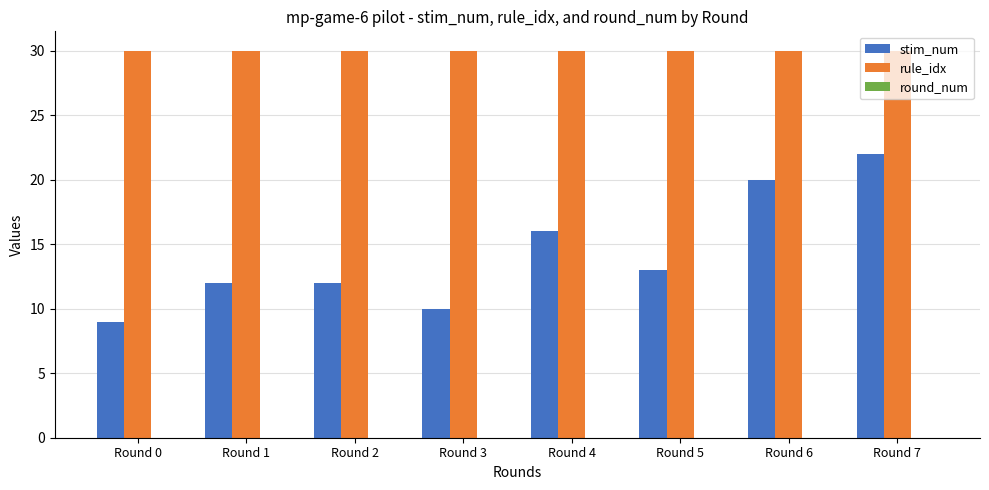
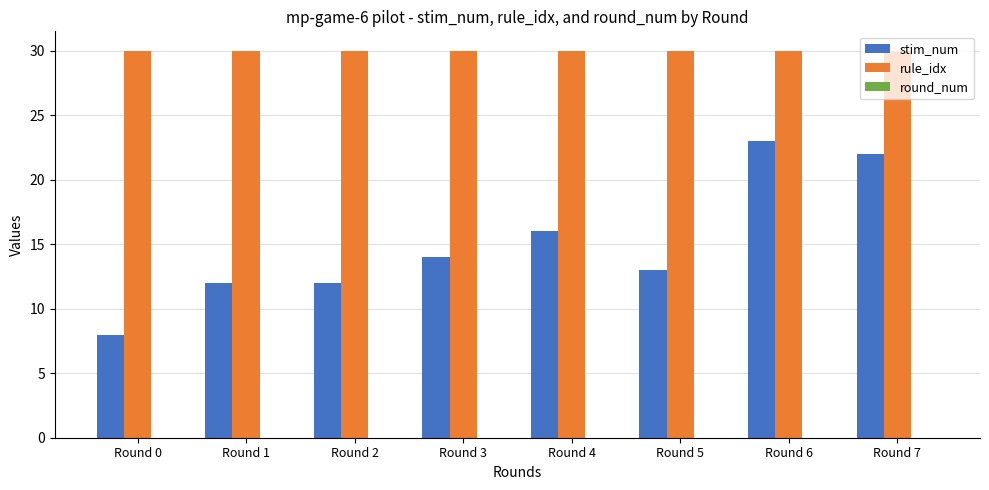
  {
    "stim_num": {
-     "Round 0": 9,
+     "Round 0": 8,
      "Round 1": 12,
      "Round 2": 12,
-     "Round 3": 10,
+     "Round 3": 14,
      "Round 4": 16,
      "Round 5": 13,
-     "Round 6": 20,
+     "Round 6": 23,
      "Round 7": 22
    },
    "rule_idx": {
      "Round 0": 30,
      "Round 1": 30,
      "Round 2": 30,
      "Round 3": 30,
      "Round 4": 30,
      "Round 5": 30,
      "Round 6": 30
    },
    "round_num": {
      "Round 0": 0,
      "Round 1": 0,
      "Round 2": 0,
      "Round 3": 0,
      "Round 4": 0,
      "Round 5": 0,
      "Round 6": 0,
      "Round 7": 0
    }
  }
